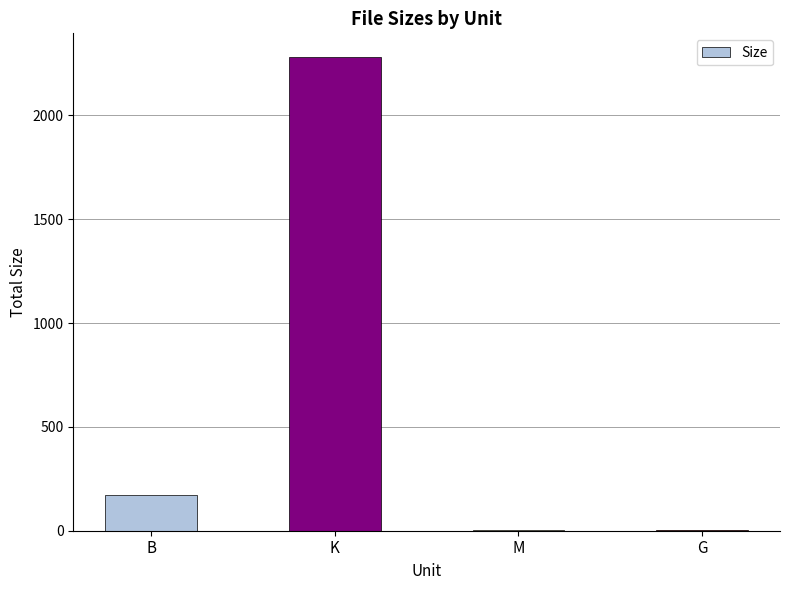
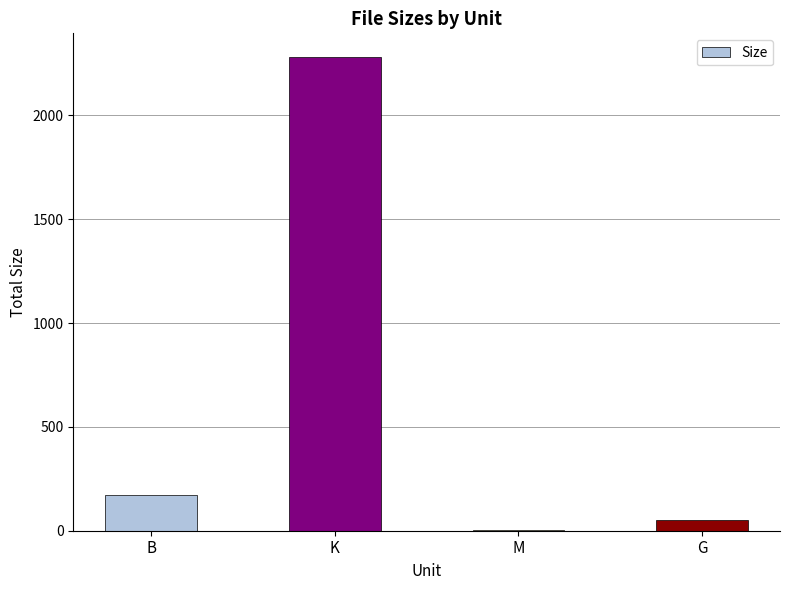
  {
    "B": 170,
    "K": 2280,
-   "G": 0
+   "G": 50
  }
